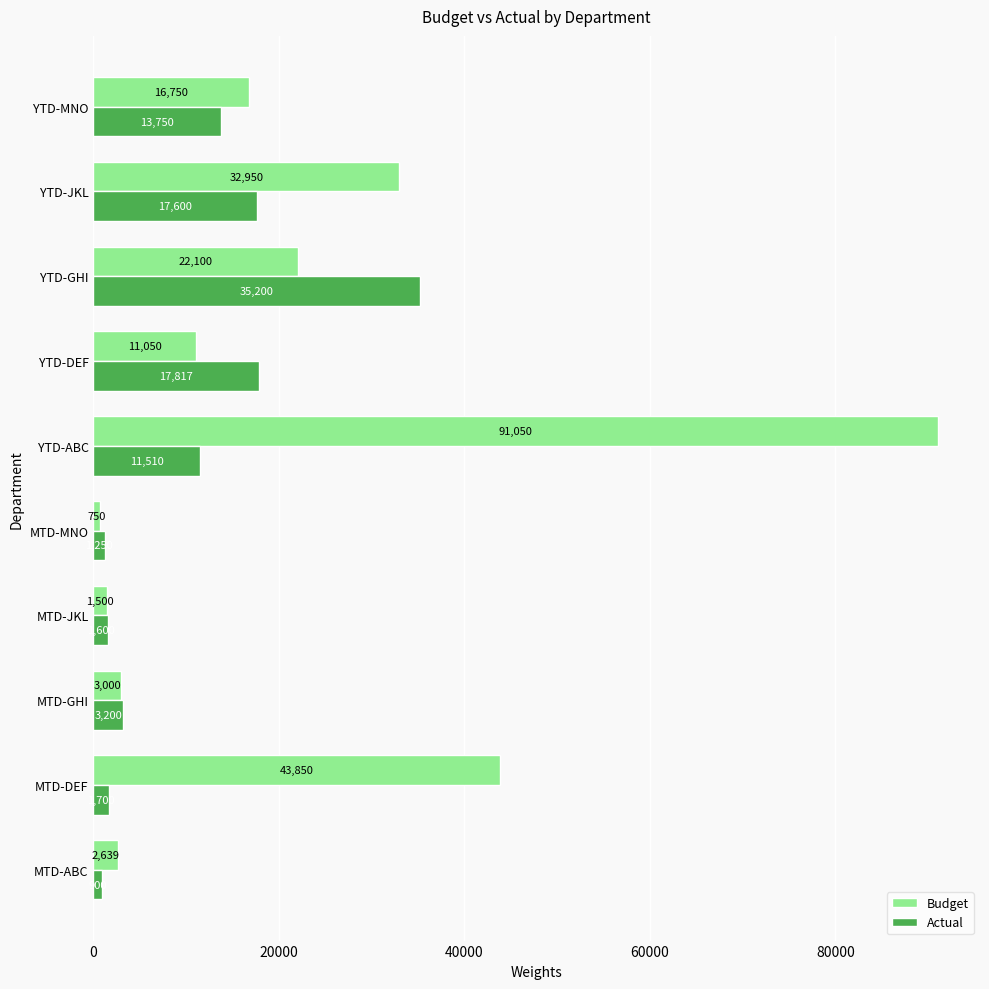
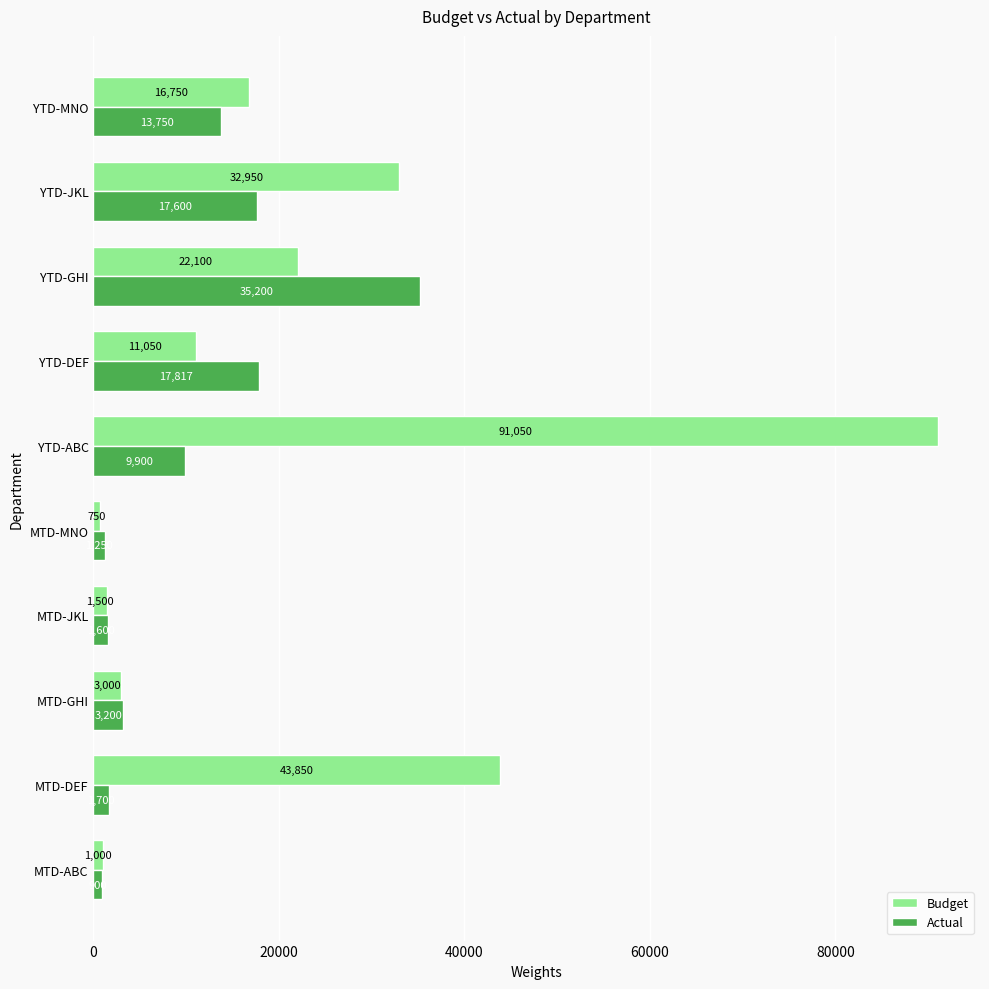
  {
    "Budget": {
      "YTD-MNO": "16,750",
      "YTD-JKL": "32,950",
      "YTD-GHI": "22,100",
      "YTD-DEF": "11,050",
      "YTD-ABC": "91,050",
      "MTD-MNO": "750",
      "MTD-JKL": "1,500",
      "MTD-GHI": "3,000",
      "MTD-DEF": "43,850",
-     "MTD-ABC": "2,639"
+     "MTD-ABC": "1,000"
    },
    "Actual": {
      "YTD-MNO": "13,750",
      "YTD-JKL": "17,600",
      "YTD-GHI": "35,200",
      "YTD-DEF": "17,817",
-     "YTD-ABC": "11,510",
+     "YTD-ABC": "9,900",
      "MTD-GHI": "3,200",
      "MTD-DEF": "1,700"
    }
  }
